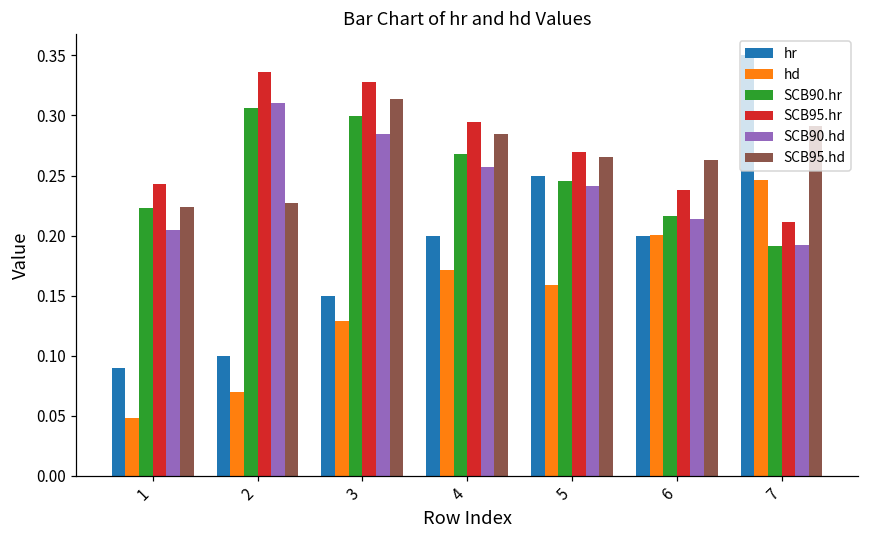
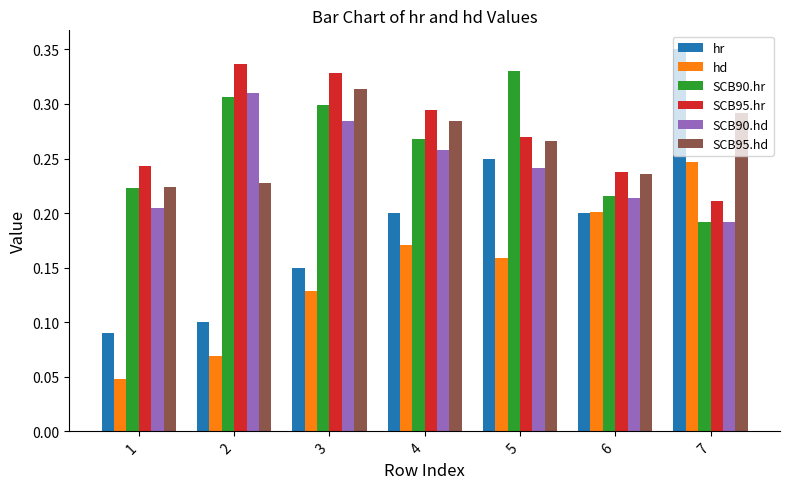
  {
    "hr": {
      "1": 0.090,
      "2": 0.100,
      "3": 0.150,
      "4": 0.200,
      "5": 0.250,
      "6": 0.200
    },
    "hd": {
      "1": 0.048,
      "2": 0.069,
      "3": 0.129,
      "4": 0.171,
      "5": 0.159,
      "6": 0.201,
      "7": 0.247
    },
    "SCB90.hr": {
      "1": 0.223,
      "2": 0.307,
      "3": 0.299,
      "4": 0.268,
-     "5": 0.246,
+     "5": 0.330,
      "6": 0.216,
      "7": 0.192
    },
    "SCB95.hr": {
      "1": 0.243,
      "2": 0.336,
      "3": 0.328,
      "4": 0.295,
      "5": 0.270,
      "6": 0.238,
      "7": 0.211
    },
    "SCB90.hd": {
      "1": 0.205,
      "2": 0.310,
      "3": 0.285,
      "4": 0.257,
      "5": 0.241,
      "6": 0.214,
      "7": 0.192
    },
    "SCB95.hd": {
      "1": 0.223,
      "2": 0.227,
      "3": 0.314,
      "4": 0.284,
      "5": 0.266,
-     "6": 0.263
+     "6": 0.236
    }
  }
